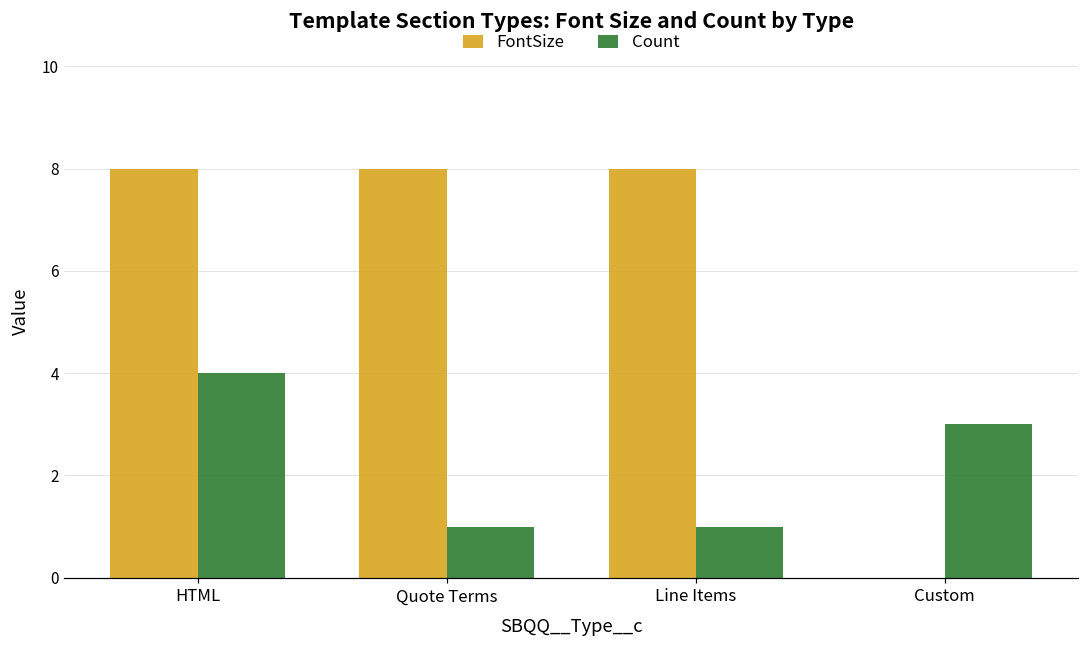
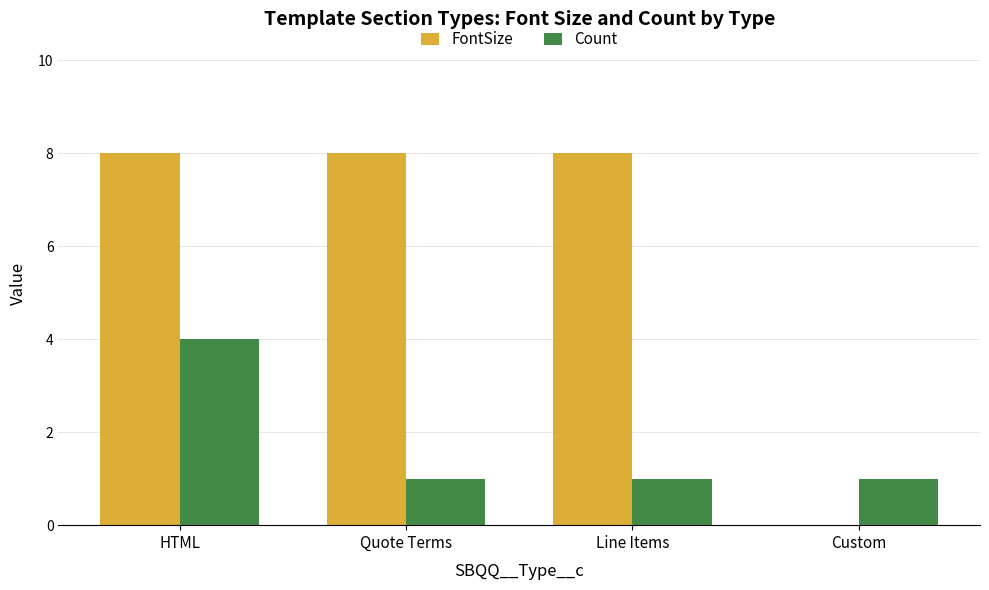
  {
    "FontSize": {
      "HTML": 8,
      "Quote Terms": 8,
      "Line Items": 8,
      "Custom": 0
    },
    "Count": {
      "HTML": 4,
      "Quote Terms": 1,
      "Line Items": 1,
-     "Custom": 3
+     "Custom": 1
    }
  }
